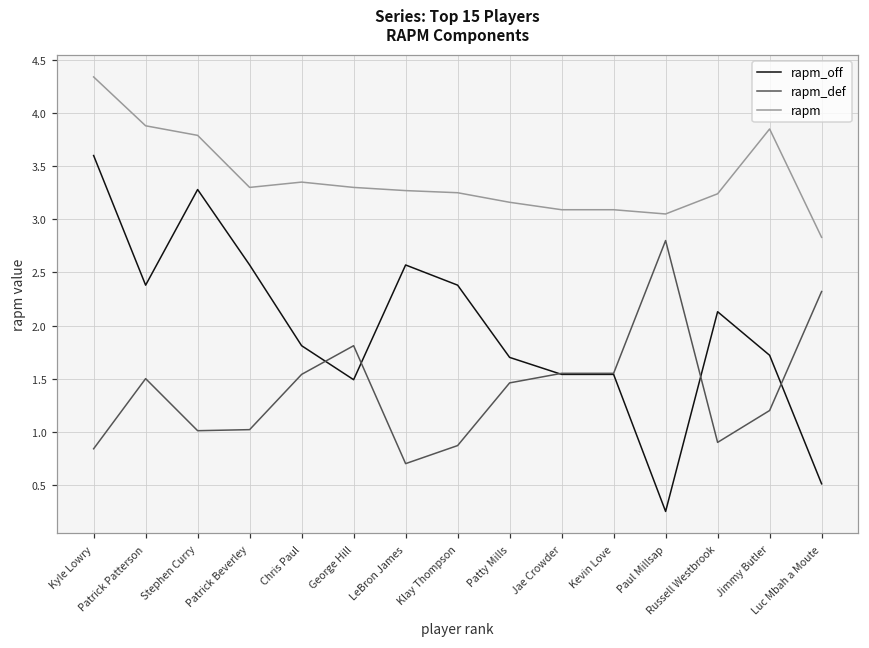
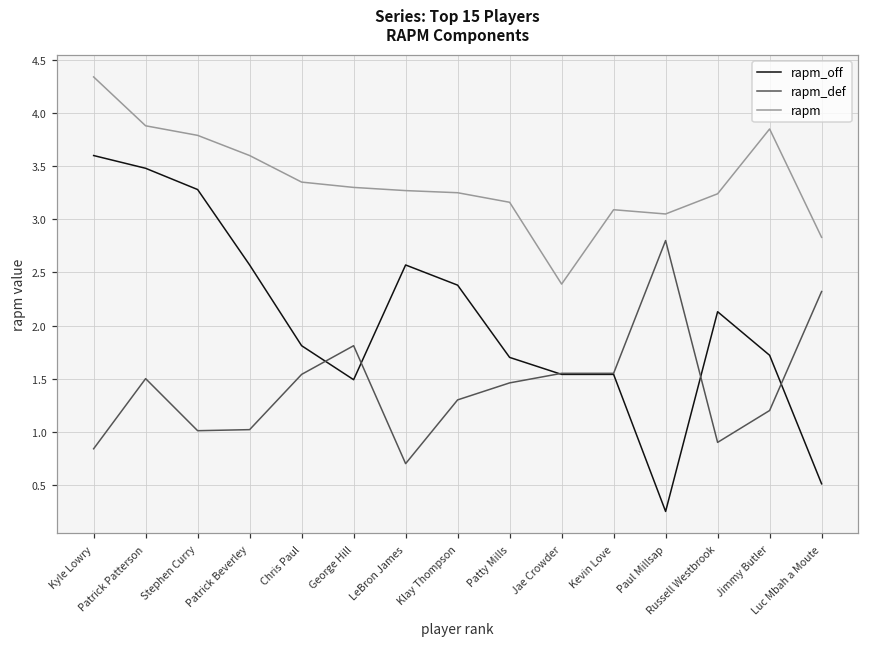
  {
    "rapm_off": {
      "Kyle Lowry": 3.6,
-     "Patrick Patterson": 2.4,
+     "Patrick Patterson": 3.5,
      "Stephen Curry": 3.3,
      "Patrick Beverley": 2.6,
      "Chris Paul": 1.8,
      "George Hill": 1.5,
      "LeBron James": 2.6,
      "Klay Thompson": 2.4,
      "Patty Mills": 1.7,
      "Paul Millsap": 0.3,
      "Russell Westbrook": 2.1,
      "Jimmy Butler": 1.7,
      "Luc Mbah a Moute": 0.5
    },
    "rapm_def": {
      "Kyle Lowry": 0.8,
      "Patrick Patterson": 1.5,
      "Stephen Curry": 1.0,
      "Patrick Beverley": 1.0,
      "Chris Paul": 1.5,
      "George Hill": 1.8,
      "LeBron James": 0.7,
-     "Klay Thompson": 0.9,
+     "Klay Thompson": 1.3,
      "Patty Mills": 1.5,
      "Paul Millsap": 2.8,
      "Russell Westbrook": 0.9,
      "Jimmy Butler": 1.2,
      "Luc Mbah a Moute": 2.3
    },
    "rapm": {
      "Kyle Lowry": 4.3,
      "Patrick Patterson": 3.9,
      "Stephen Curry": 3.8,
-     "Patrick Beverley": 3.3,
+     "Patrick Beverley": 3.6,
      "Chris Paul": 3.4,
      "George Hill": 3.3,
      "LeBron James": 3.3,
      "Klay Thompson": 3.3,
      "Patty Mills": 3.2,
-     "Jae Crowder": 3.1,
+     "Jae Crowder": 2.4,
      "Kevin Love": 3.1,
      "Paul Millsap": 3.1,
      "Russell Westbrook": 3.2,
      "Jimmy Butler": 3.9,
      "Luc Mbah a Moute": 2.8
    }
  }
